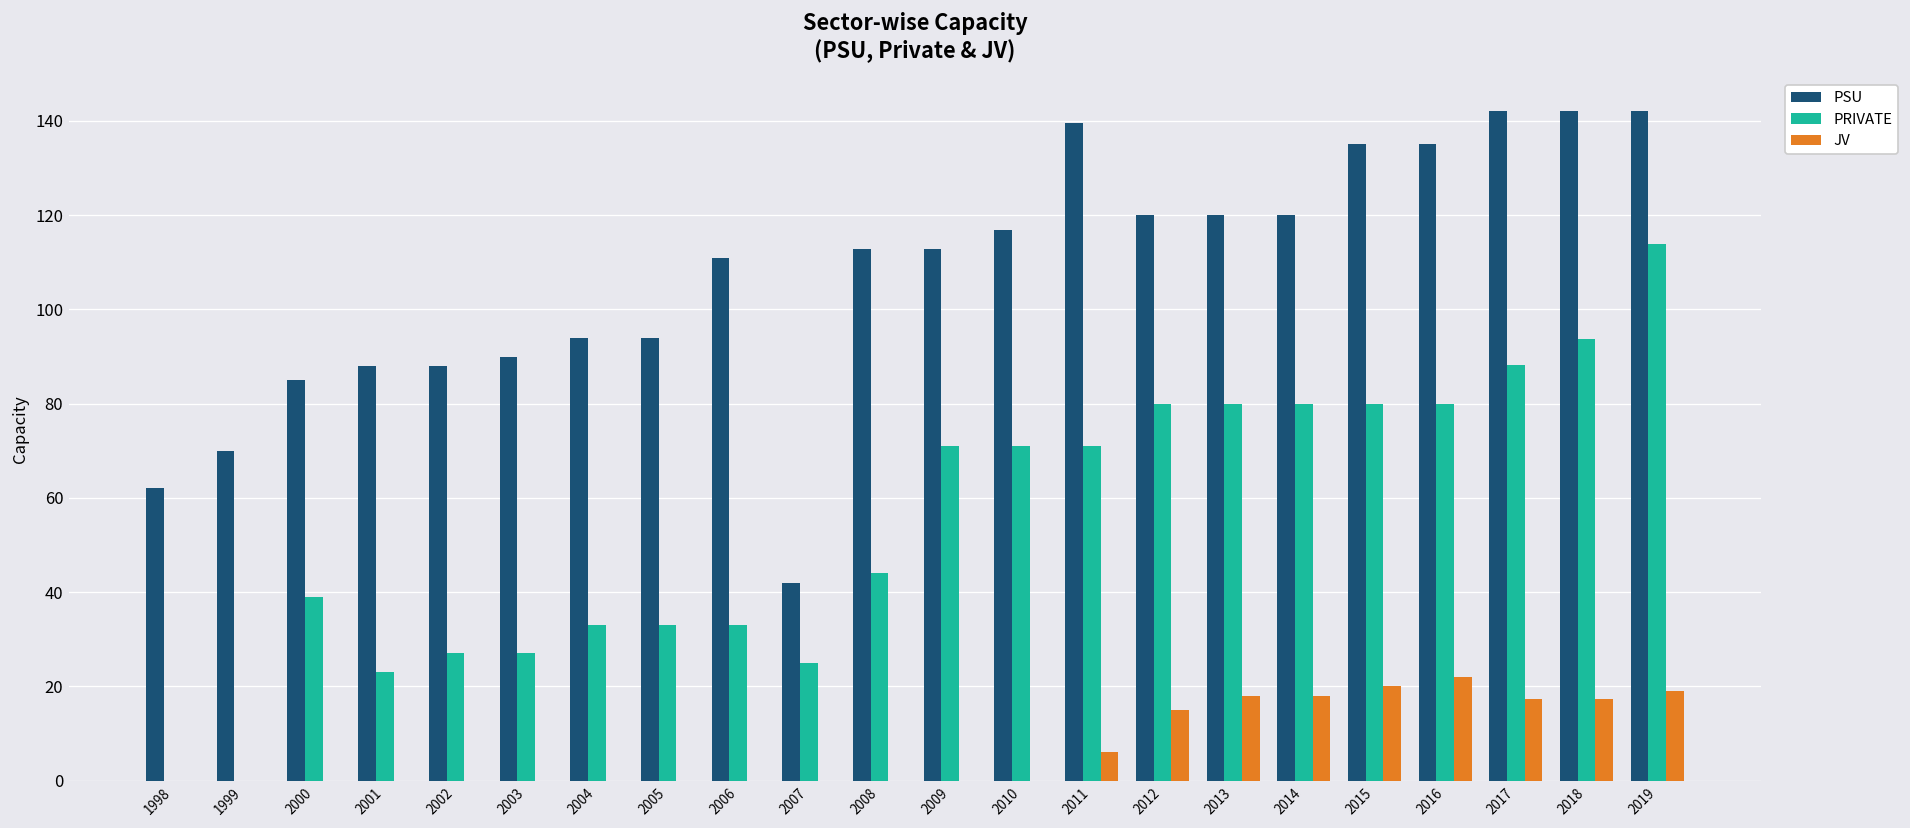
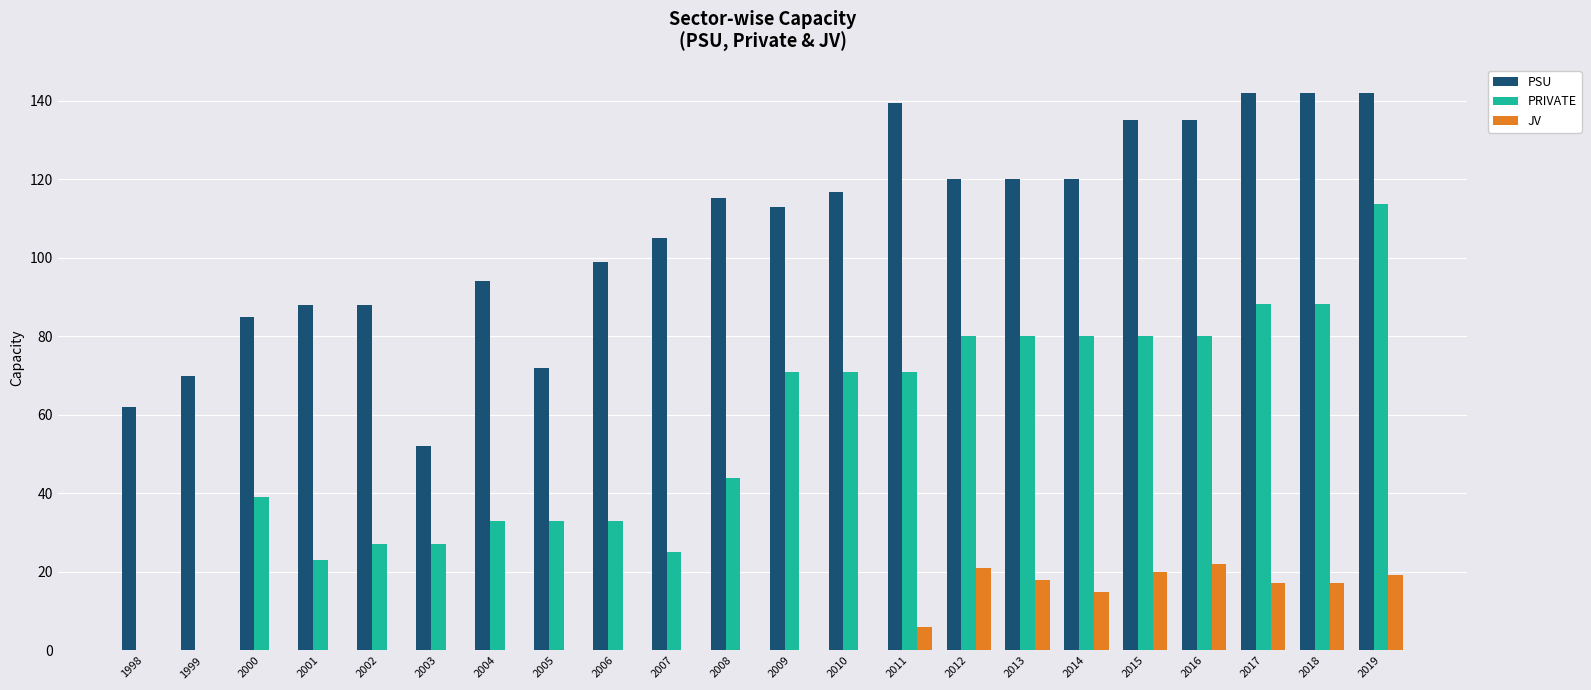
  {
    "PSU": {
      "1998": 62,
      "1999": 70,
      "2000": 85,
      "2001": 88,
      "2002": 88,
-     "2003": 90,
+     "2003": 52,
      "2004": 94,
-     "2005": 94,
-     "2006": 111,
-     "2007": 42,
-     "2008": 113,
+     "2005": 72,
+     "2006": 99,
+     "2007": 105,
+     "2008": 115,
      "2009": 113,
      "2010": 117,
      "2011": 139,
      "2012": 120,
      "2013": 120,
      "2014": 120,
      "2015": 135,
      "2016": 135,
      "2017": 142,
      "2018": 142,
      "2019": 142
    },
    "PRIVATE": {
      "1998": 0,
      "1999": 0,
      "2000": 39,
      "2001": 23,
      "2002": 27,
      "2003": 27,
      "2004": 33,
      "2005": 33,
      "2006": 33,
      "2007": 25,
      "2008": 44,
      "2009": 71,
      "2010": 71,
      "2011": 71,
      "2012": 80,
      "2013": 80,
      "2014": 80,
      "2015": 80,
      "2016": 80,
      "2017": 88,
-     "2018": 94,
+     "2018": 88,
      "2019": 114
    },
    "JV": {
      "1998": 0,
      "1999": 0,
      "2000": 0,
      "2001": 0,
      "2002": 0,
      "2003": 0,
      "2004": 0,
      "2005": 0,
      "2006": 0,
      "2007": 0,
      "2008": 0,
      "2009": 0,
      "2010": 0,
      "2011": 6,
-     "2012": 15,
+     "2012": 21,
      "2013": 18,
-     "2014": 18,
+     "2014": 15,
      "2015": 20,
      "2016": 22,
      "2017": 17,
      "2018": 17,
      "2019": 19
    }
  }
